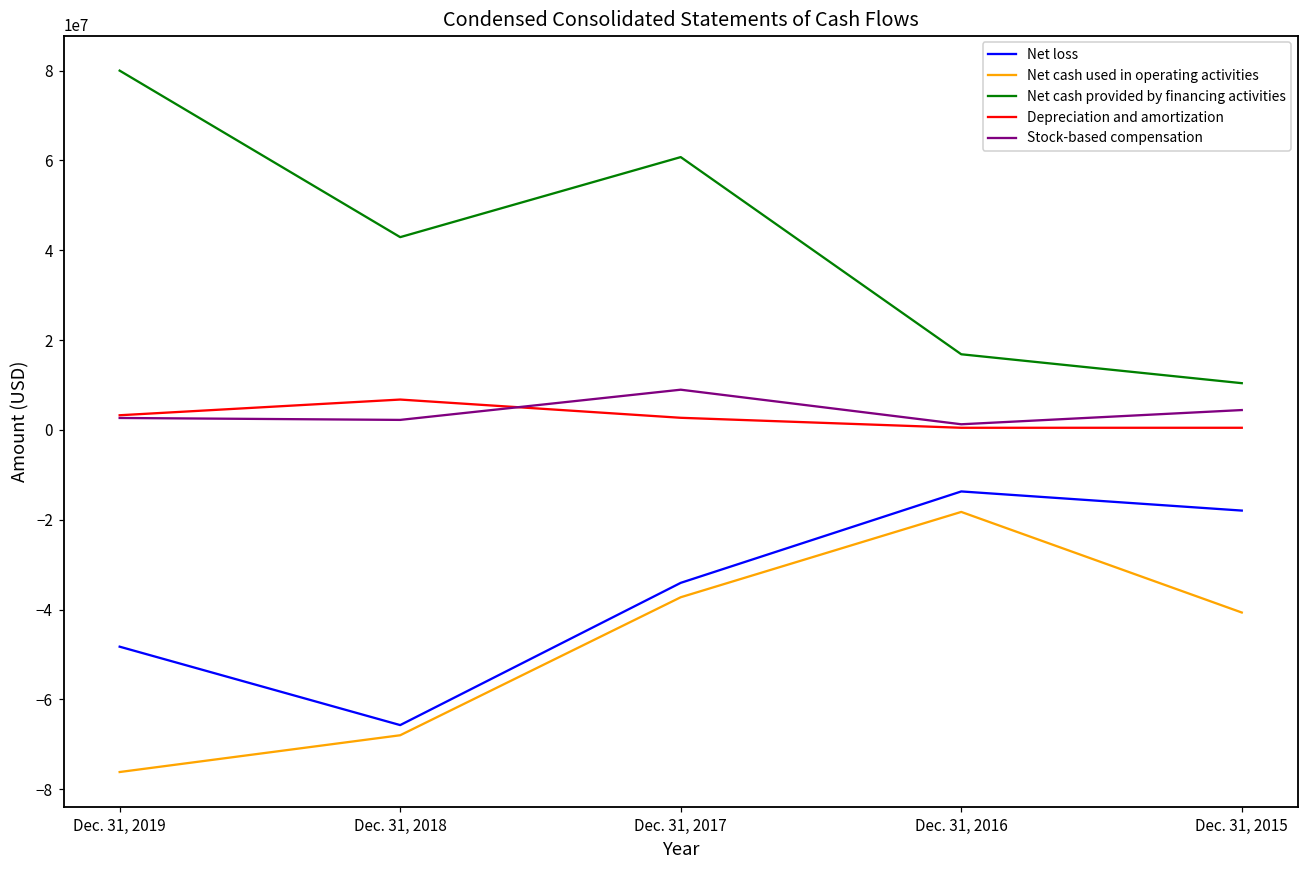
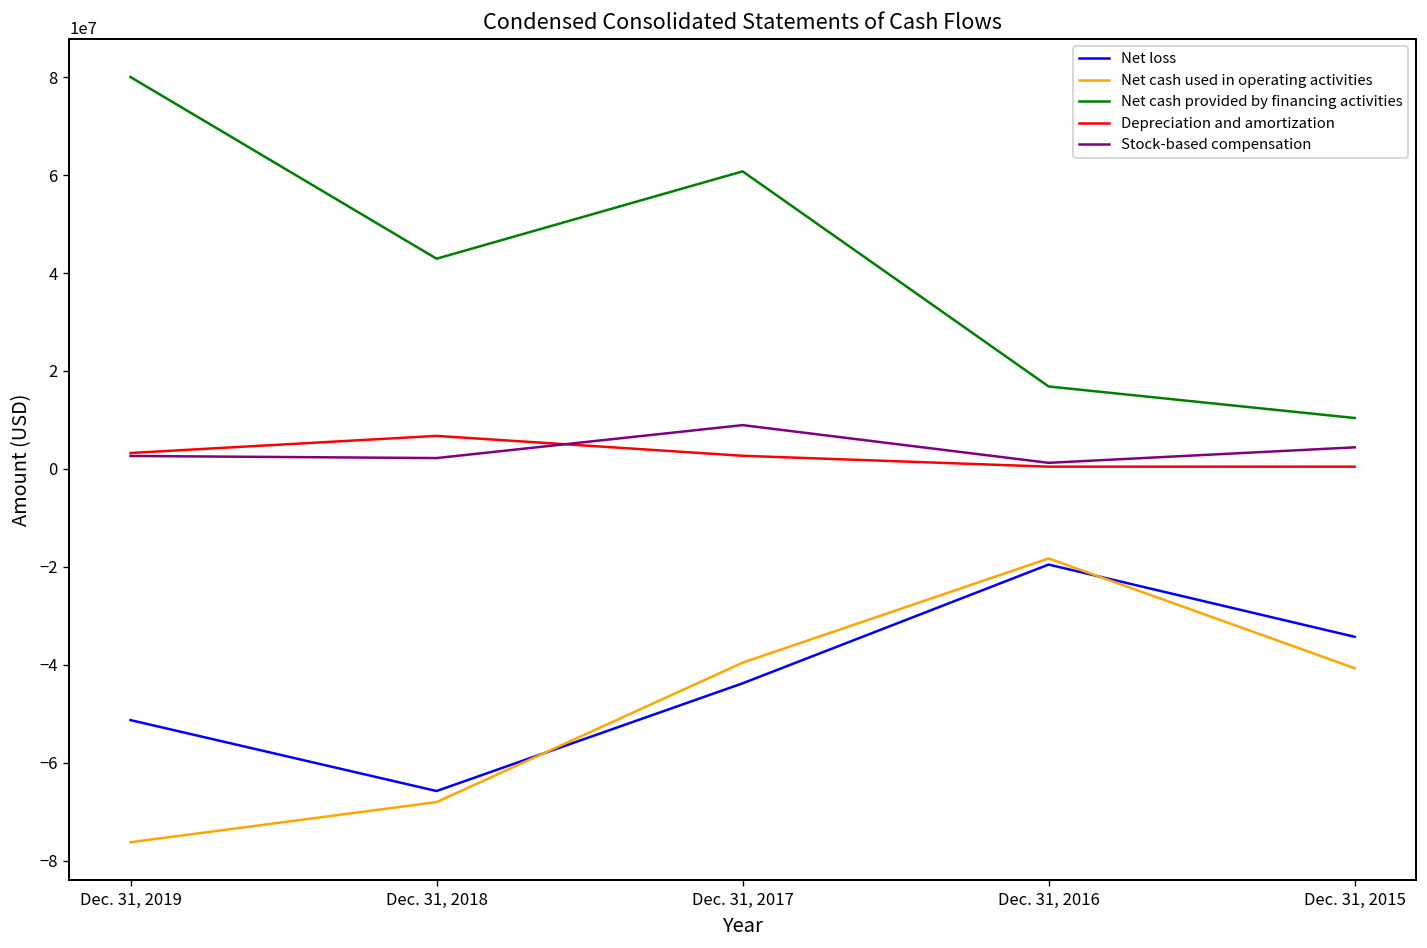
  {
    "Net loss": {
-     "Dec. 31, 2019": -48000000,
+     "Dec. 31, 2019": -51000000,
      "Dec. 31, 2018": -66000000,
-     "Dec. 31, 2017": -34000000,
-     "Dec. 31, 2016": -14000000,
-     "Dec. 31, 2015": -18000000
+     "Dec. 31, 2017": -44000000,
+     "Dec. 31, 2016": -20000000,
+     "Dec. 31, 2015": -34000000
    },
    "Net cash used in operating activities": {
      "Dec. 31, 2019": -76000000,
      "Dec. 31, 2018": -68000000,
-     "Dec. 31, 2017": -37000000,
+     "Dec. 31, 2017": -40000000,
      "Dec. 31, 2016": -18000000,
      "Dec. 31, 2015": -41000000
    },
    "Net cash provided by financing activities": {
      "Dec. 31, 2019": 80000000,
      "Dec. 31, 2018": 43000000,
      "Dec. 31, 2017": 61000000,
      "Dec. 31, 2016": 17000000,
      "Dec. 31, 2015": 10000000
    },
    "Depreciation and amortization": {
      "Dec. 31, 2018": 7000000,
      "Dec. 31, 2017": 3000000,
      "Dec. 31, 2016": 0,
      "Dec. 31, 2015": 0
    },
    "Stock-based compensation": {
      "Dec. 31, 2018": 2000000,
      "Dec. 31, 2017": 9000000,
      "Dec. 31, 2016": 1000000,
      "Dec. 31, 2015": 4000000
    }
  }
